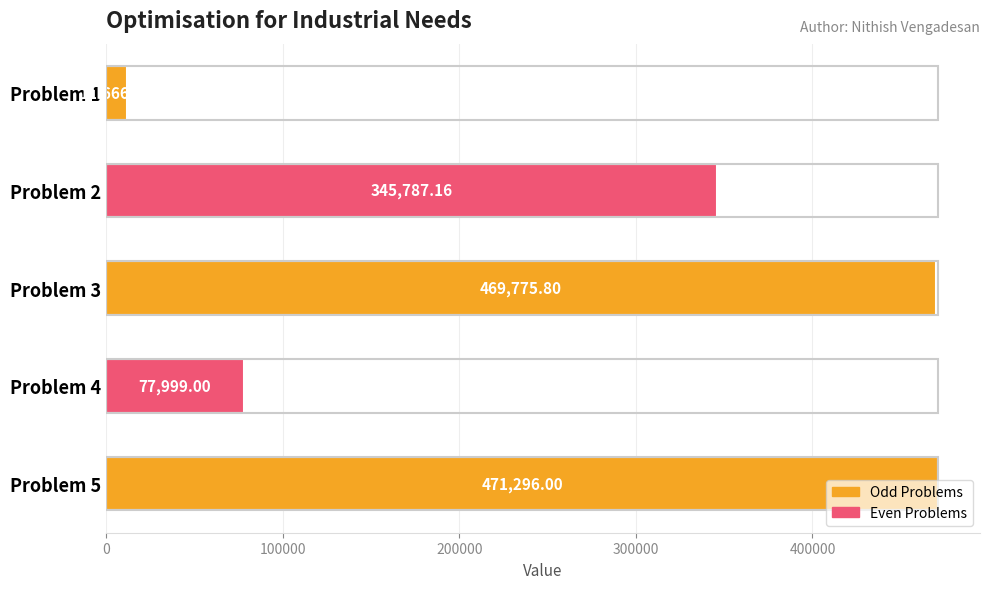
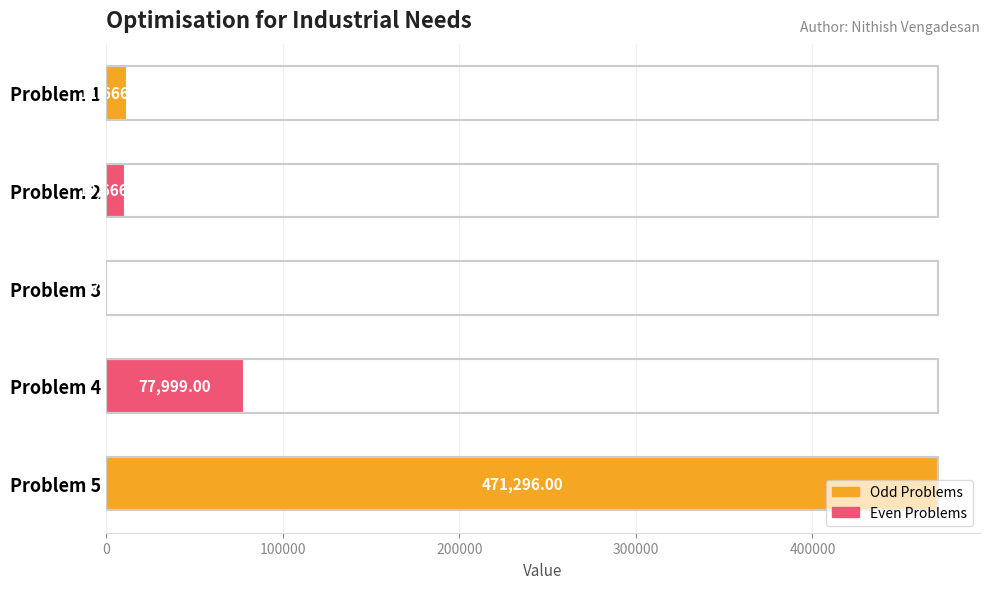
  {
    "Problem 1": 12000,
-   "Problem 2": 346000,
-   "Problem 3": 470000
+   "Problem 2": 11000,
+   "Problem 3": 1000
  }
